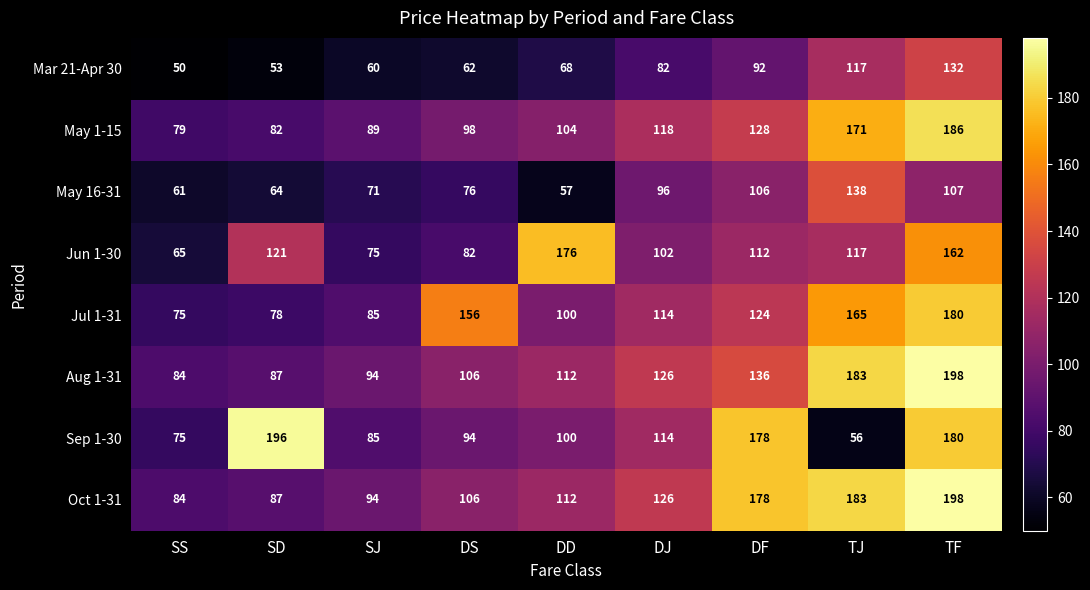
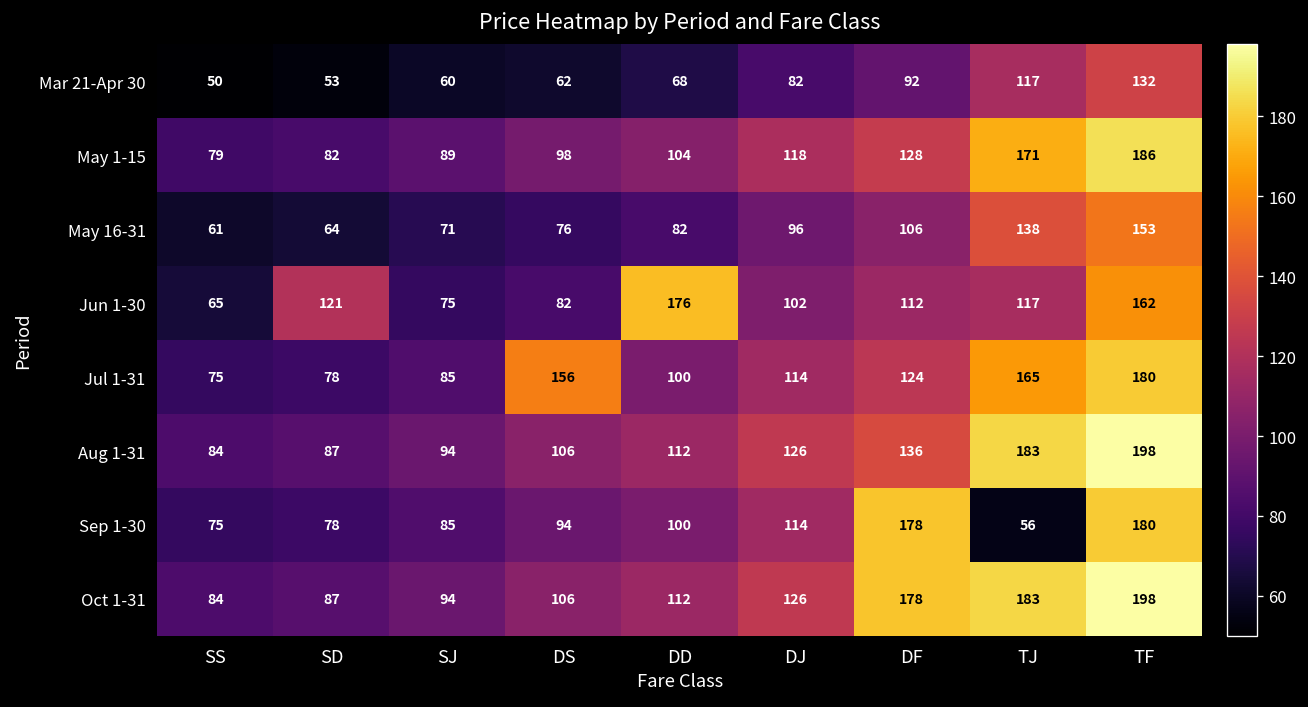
  {
    "Mar 21-Apr 30": {
      "SS": 50,
      "SD": 53,
      "SJ": 60,
      "DS": 62,
      "DD": 68,
      "DJ": 82,
      "DF": 92,
      "TJ": 117,
      "TF": 132
    },
    "May 1-15": {
      "SS": 79,
      "SD": 82,
      "SJ": 89,
      "DS": 98,
      "DD": 104,
      "DJ": 118,
      "DF": 128,
      "TJ": 171,
      "TF": 186
    },
    "May 16-31": {
      "SS": 61,
      "SD": 64,
      "SJ": 71,
      "DS": 76,
-     "DD": 57,
+     "DD": 82,
      "DJ": 96,
      "DF": 106,
      "TJ": 138,
-     "TF": 107
+     "TF": 153
    },
    "Jun 1-30": {
      "SS": 65,
      "SD": 121,
      "SJ": 75,
      "DS": 82,
      "DD": 176,
      "DJ": 102,
      "DF": 112,
      "TJ": 117,
      "TF": 162
    },
    "Jul 1-31": {
      "SS": 75,
      "SD": 78,
      "SJ": 85,
      "DS": 156,
      "DD": 100,
      "DJ": 114,
      "DF": 124,
      "TJ": 165,
      "TF": 180
    },
    "Aug 1-31": {
      "SS": 84,
      "SD": 87,
      "SJ": 94,
      "DS": 106,
      "DD": 112,
      "DJ": 126,
      "DF": 136,
      "TJ": 183,
      "TF": 198
    },
    "Sep 1-30": {
      "SS": 75,
-     "SD": 196,
+     "SD": 78,
      "SJ": 85,
      "DS": 94,
      "DD": 100,
      "DJ": 114,
      "DF": 178,
      "TJ": 56,
      "TF": 180
    },
    "Oct 1-31": {
      "SS": 84,
      "SD": 87,
      "SJ": 94,
      "DS": 106,
      "DD": 112,
      "DJ": 126,
      "DF": 178,
      "TJ": 183,
      "TF": 198
    }
  }
